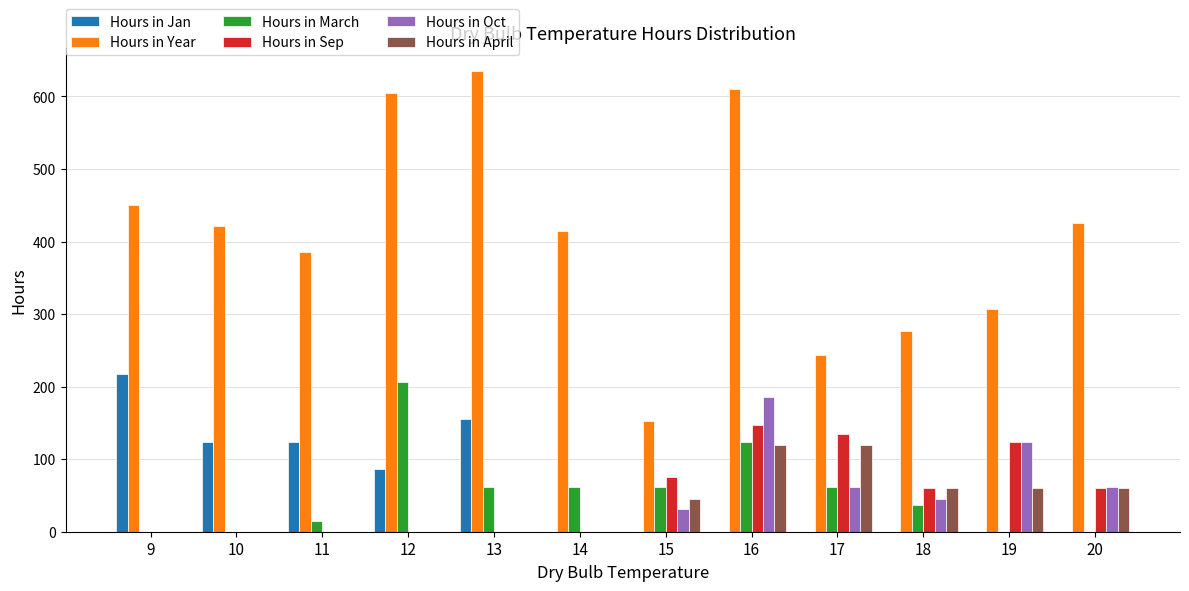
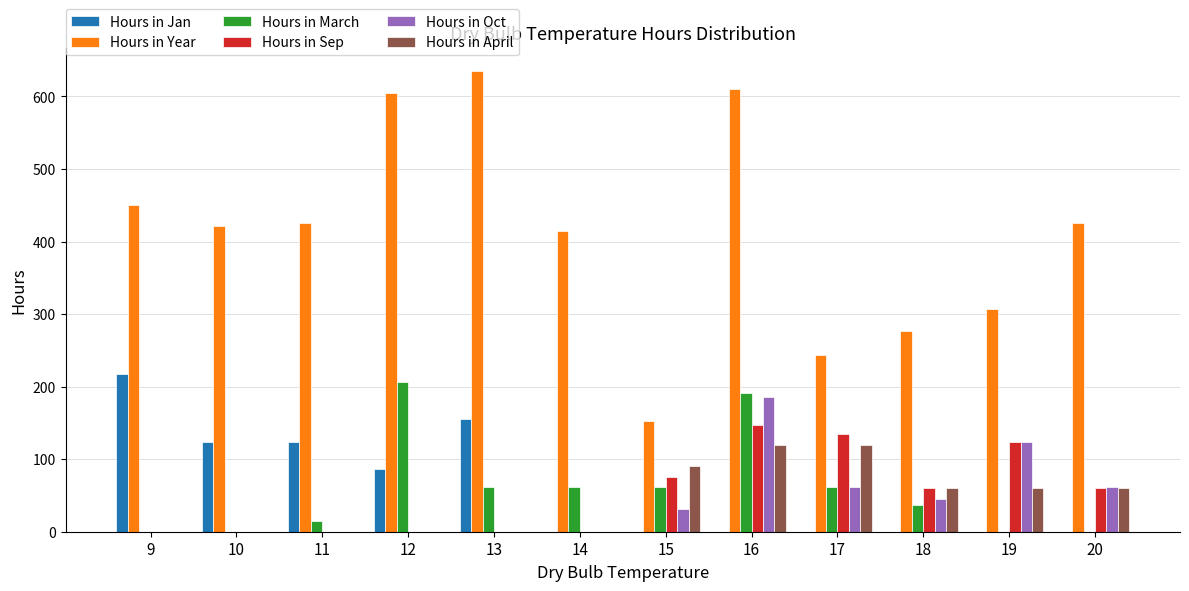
  {
    "Hours in Jan": {
      "9": 220,
      "10": 120,
      "11": 120,
      "12": 90,
      "13": 160,
      "14": 0,
      "15": 0,
      "16": 0,
      "17": 0,
      "18": 0,
      "19": 0,
      "20": 0
    },
    "Hours in Year": {
      "9": 450,
      "10": 420,
-     "11": 390,
+     "11": 430,
      "12": 600,
      "13": 640,
      "14": 420,
      "15": 150,
      "16": 610,
      "17": 240,
      "18": 280,
      "19": 310,
      "20": 430
    },
    "Hours in March": {
      "9": 0,
      "10": 0,
      "11": 20,
      "12": 210,
      "13": 60,
      "14": 60,
      "15": 60,
-     "16": 120,
+     "16": 190,
      "17": 60,
      "18": 40,
      "19": 0,
      "20": 0
    },
    "Hours in Sep": {
      "9": 0,
      "10": 0,
      "11": 0,
      "12": 0,
      "13": 0,
      "14": 0,
      "15": 80,
      "16": 150,
      "17": 140,
      "18": 60,
      "19": 120,
      "20": 60
    },
    "Hours in Oct": {
      "9": 0,
      "10": 0,
      "11": 0,
      "12": 0,
      "13": 0,
      "14": 0,
      "15": 30,
      "16": 190,
      "17": 60,
      "18": 50,
      "19": 120,
      "20": 60
    },
    "Hours in April": {
      "9": 0,
      "10": 0,
      "11": 0,
      "12": 0,
      "13": 0,
      "14": 0,
-     "15": 50,
+     "15": 90,
      "16": 120,
      "17": 120,
      "18": 60,
      "19": 60,
      "20": 60
    }
  }
